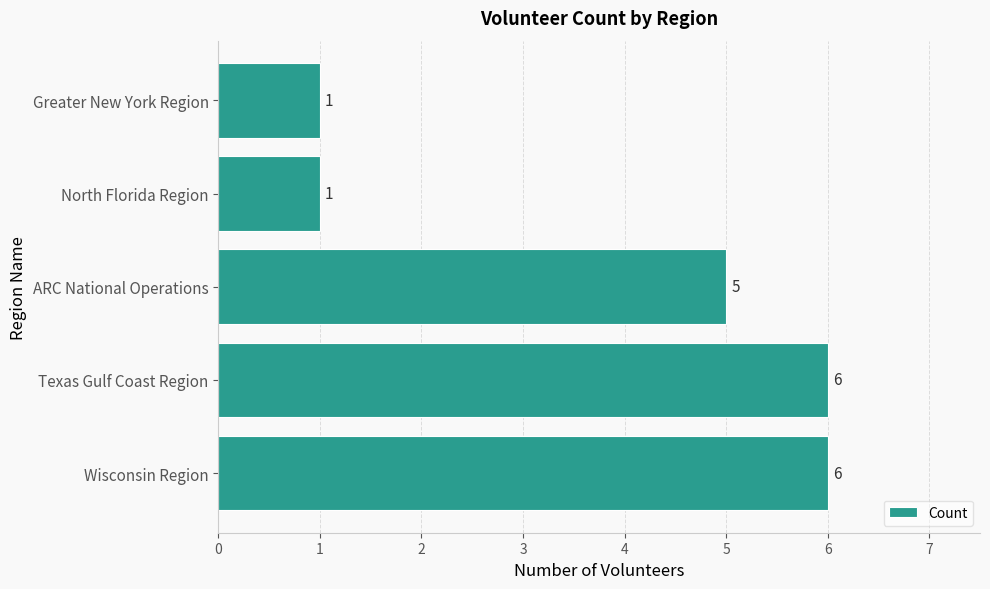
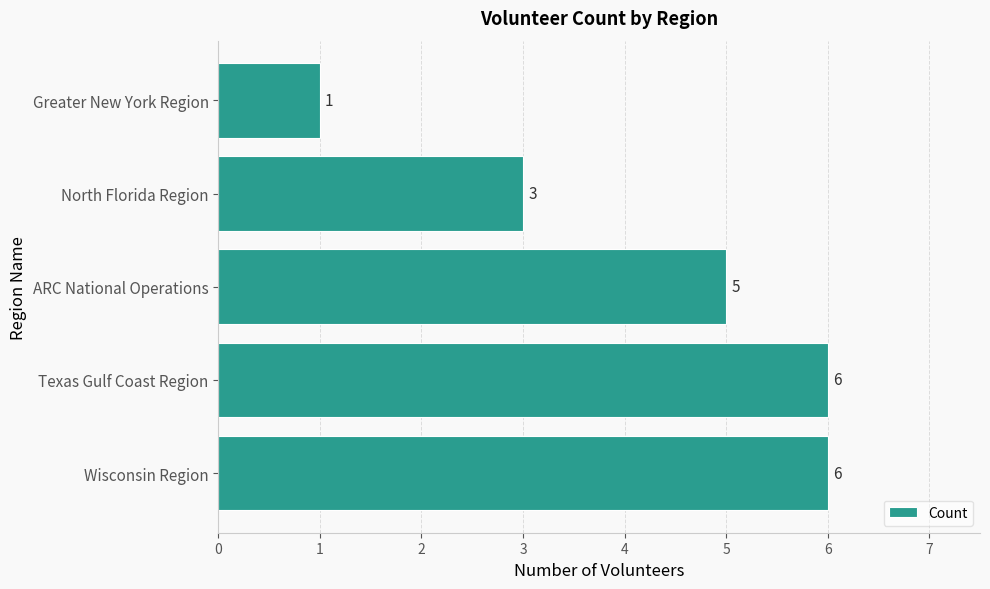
  {
    "Greater New York Region": 1,
-   "North Florida Region": 1,
+   "North Florida Region": 3,
    "ARC National Operations": 5,
    "Texas Gulf Coast Region": 6,
    "Wisconsin Region": 6
  }
